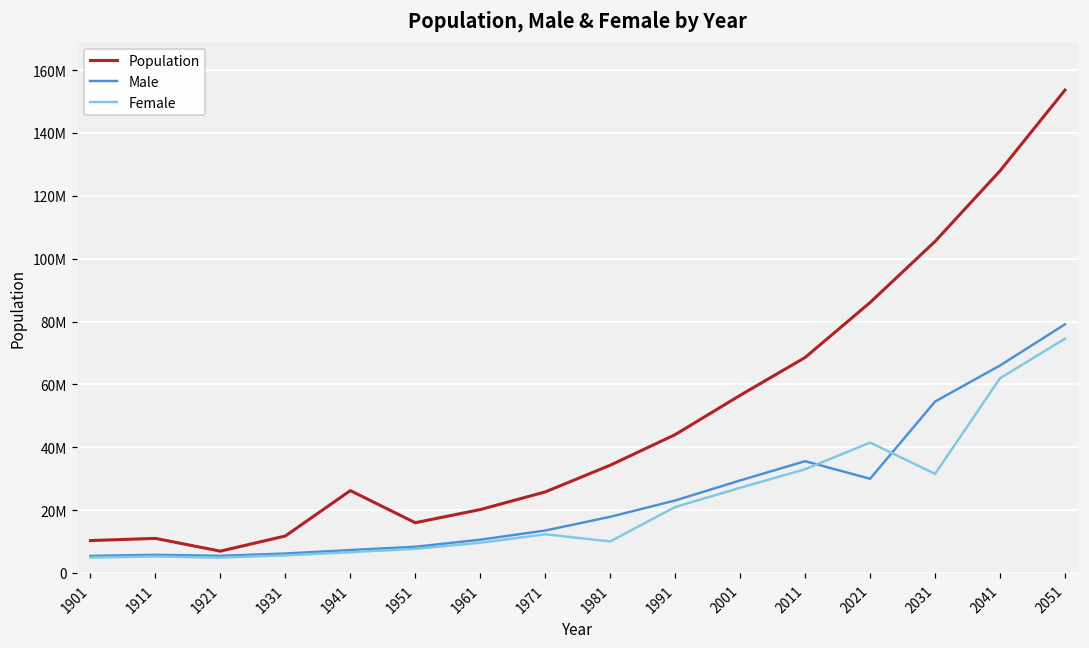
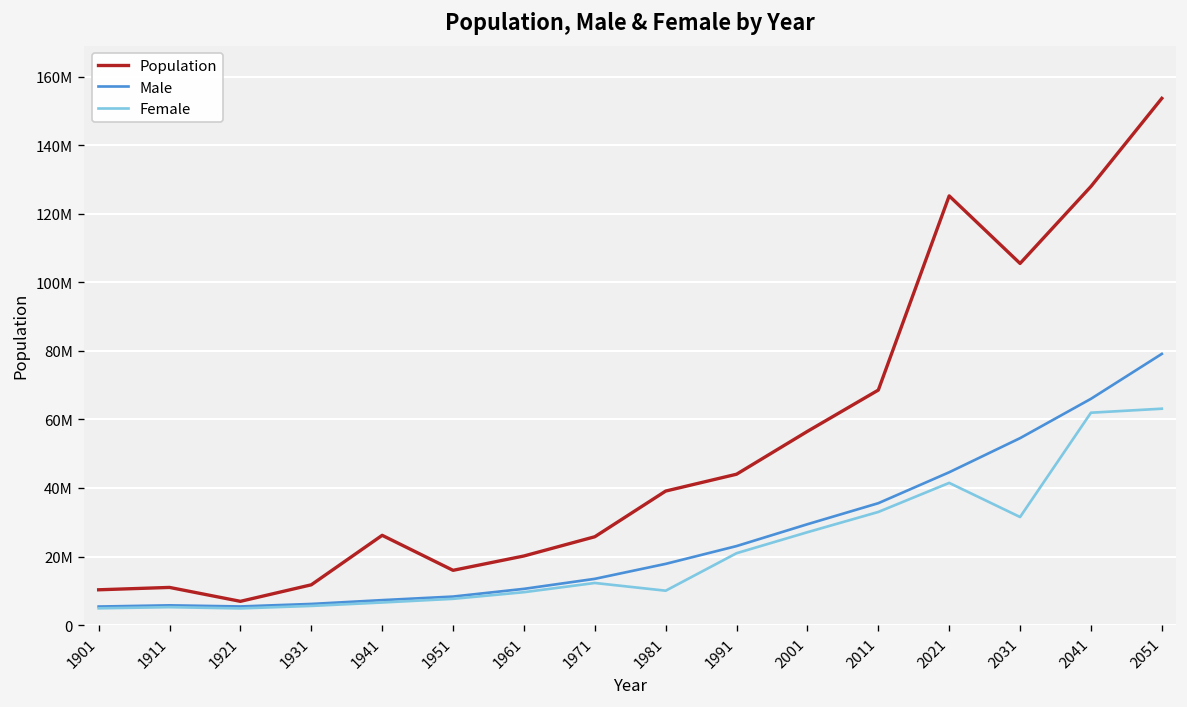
  {
    "Population": {
      "1901": 10000000,
      "1911": 11000000,
      "1921": 7000000,
      "1931": 12000000,
      "1941": 26000000,
      "1951": 16000000,
      "1961": 20000000,
      "1971": 26000000,
-     "1981": 34000000,
+     "1981": 39000000,
      "1991": 44000000,
      "2001": 57000000,
      "2011": 69000000,
-     "2021": 86000000,
+     "2021": 125000000,
      "2031": 105000000,
      "2041": 128000000,
      "2051": 154000000
    },
    "Male": {
      "1961": 11000000,
      "1971": 13000000,
      "1981": 18000000,
      "1991": 23000000,
      "2001": 29000000,
      "2011": 36000000,
-     "2021": 30000000,
+     "2021": 45000000,
      "2031": 55000000,
      "2041": 66000000,
      "2051": 79000000
    },
    "Female": {
      "1961": 10000000,
      "1971": 12000000,
      "1981": 10000000,
      "1991": 21000000,
      "2001": 27000000,
      "2011": 33000000,
      "2021": 41000000,
      "2031": 32000000,
      "2041": 62000000,
-     "2051": 75000000
+     "2051": 63000000
    }
  }
